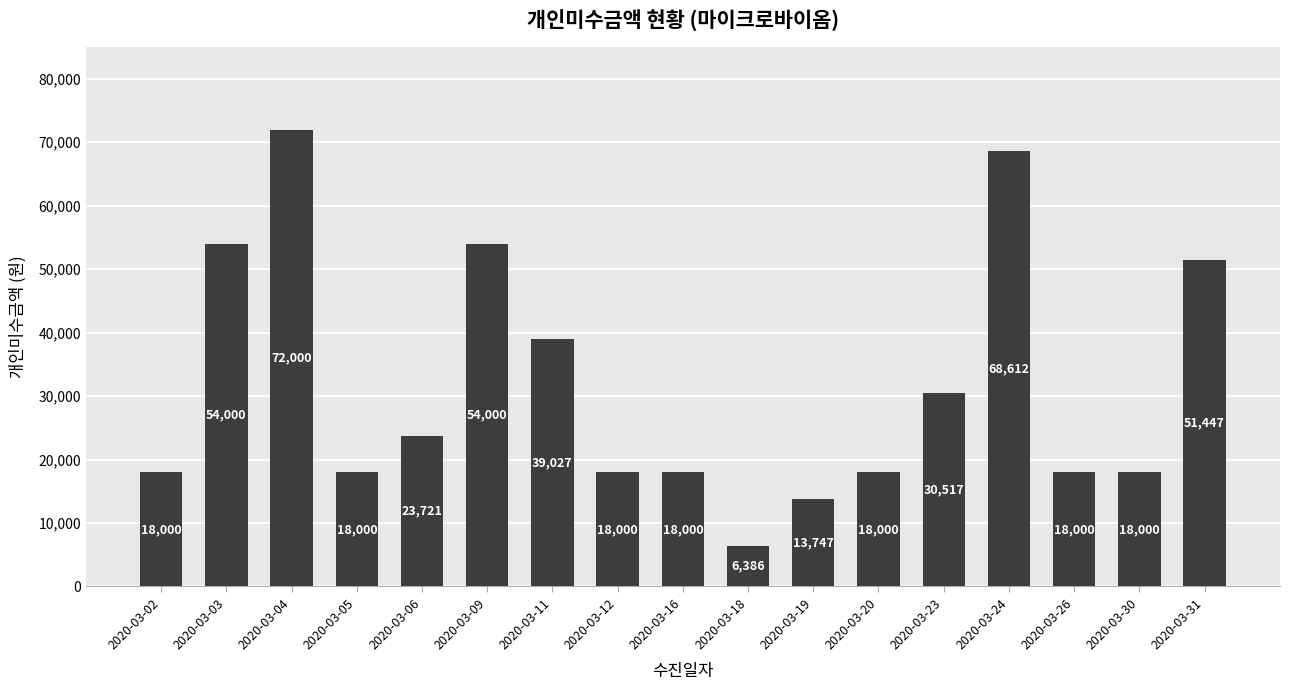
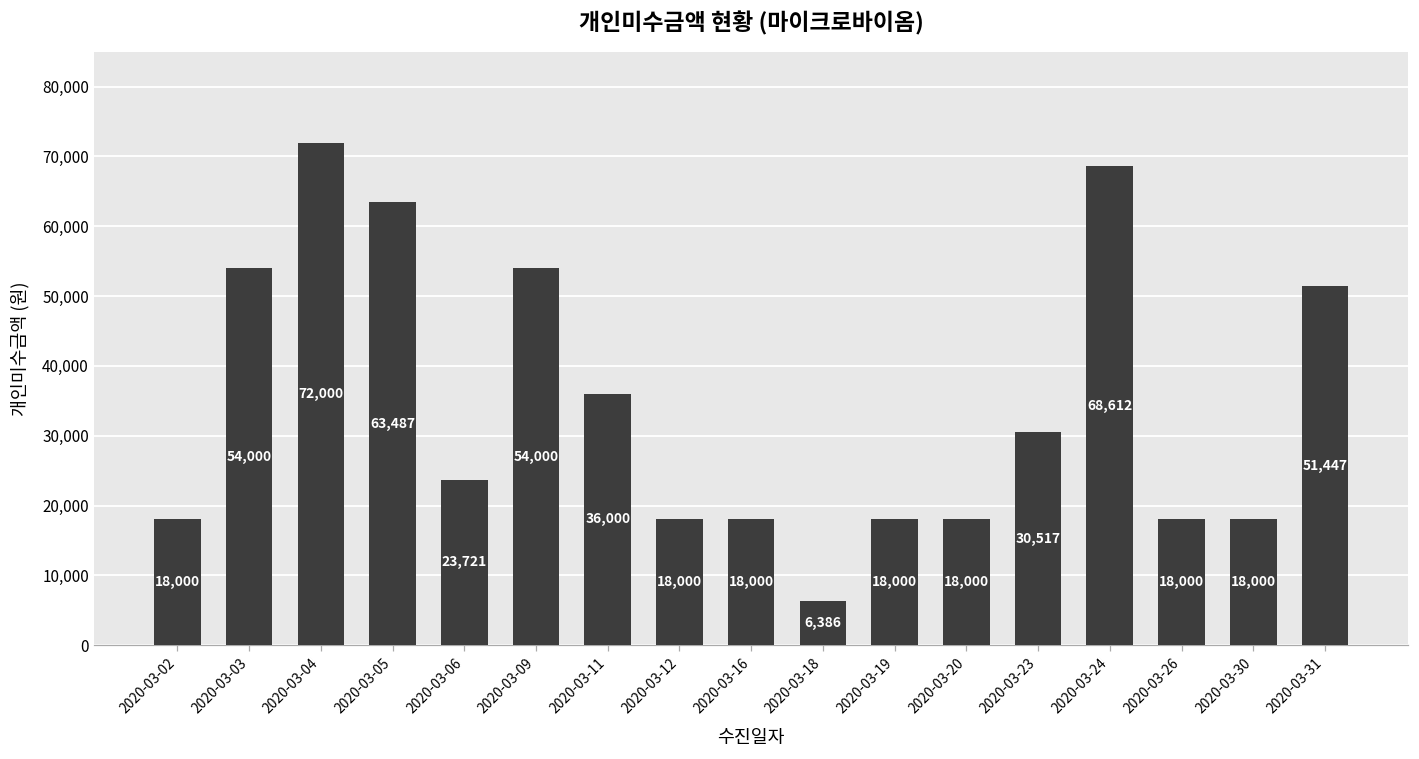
  {
    "2020-03-02": "18,000",
    "2020-03-03": "54,000",
    "2020-03-04": "72,000",
-   "2020-03-05": "18,000",
+   "2020-03-05": "63,487",
    "2020-03-06": "23,721",
    "2020-03-09": "54,000",
-   "2020-03-11": "39,027",
+   "2020-03-11": "36,000",
    "2020-03-12": "18,000",
    "2020-03-16": "18,000",
    "2020-03-18": "6,386",
-   "2020-03-19": "13,747",
+   "2020-03-19": "18,000",
    "2020-03-20": "18,000",
    "2020-03-23": "30,517",
    "2020-03-24": "68,612",
    "2020-03-26": "18,000",
    "2020-03-30": "18,000",
    "2020-03-31": "51,447"
  }
